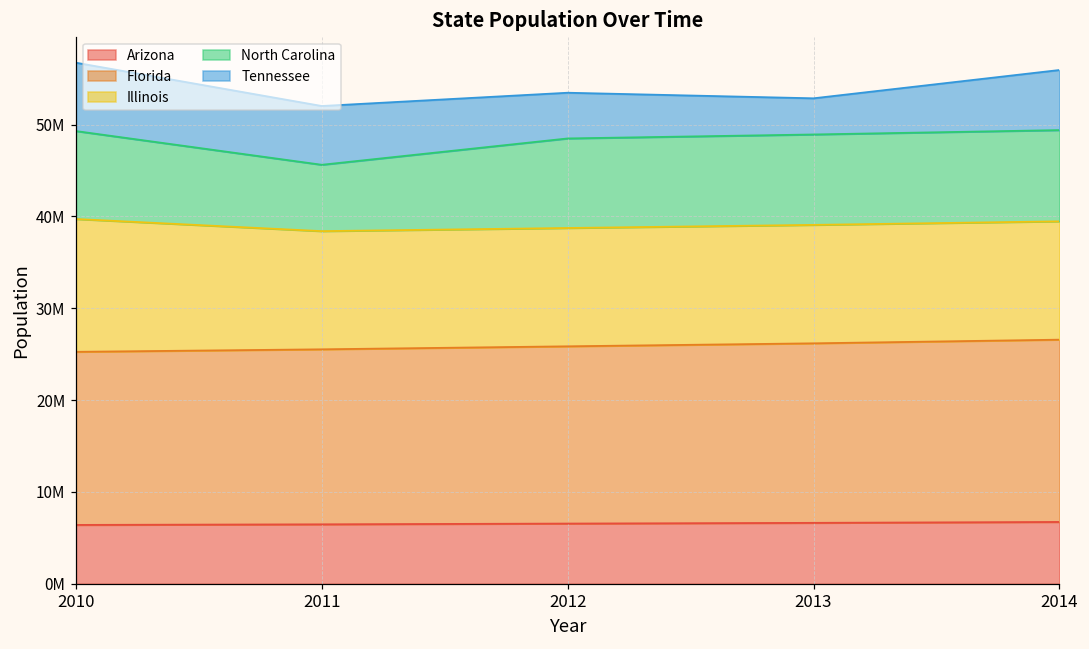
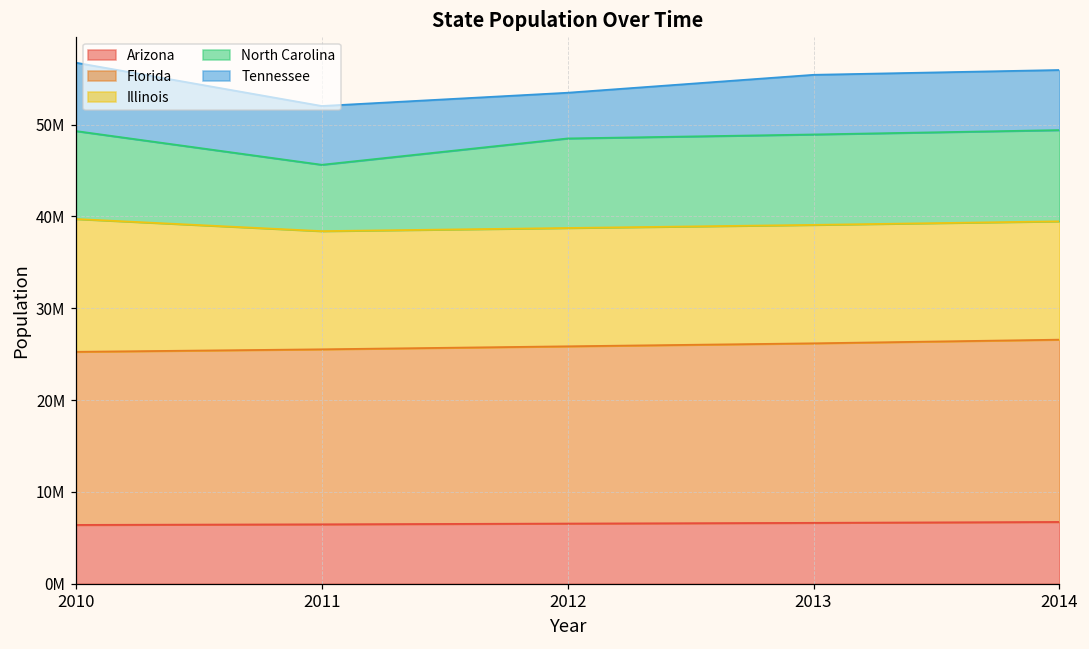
  {
    "Illinois": {
      "2010": 14000000,
      "2011": 13000000,
      "2012": 13000000,
      "2013": 13000000,
      "2014": 13000000
    },
    "North Carolina": {
      "2010": 10000000,
      "2011": 7000000,
      "2012": 10000000,
      "2013": 10000000,
      "2014": 10000000
    },
    "Tennessee": {
      "2010": 7000000,
      "2012": 5000000,
-     "2013": 4000000,
+     "2013": 6000000,
      "2014": 7000000
    }
  }
